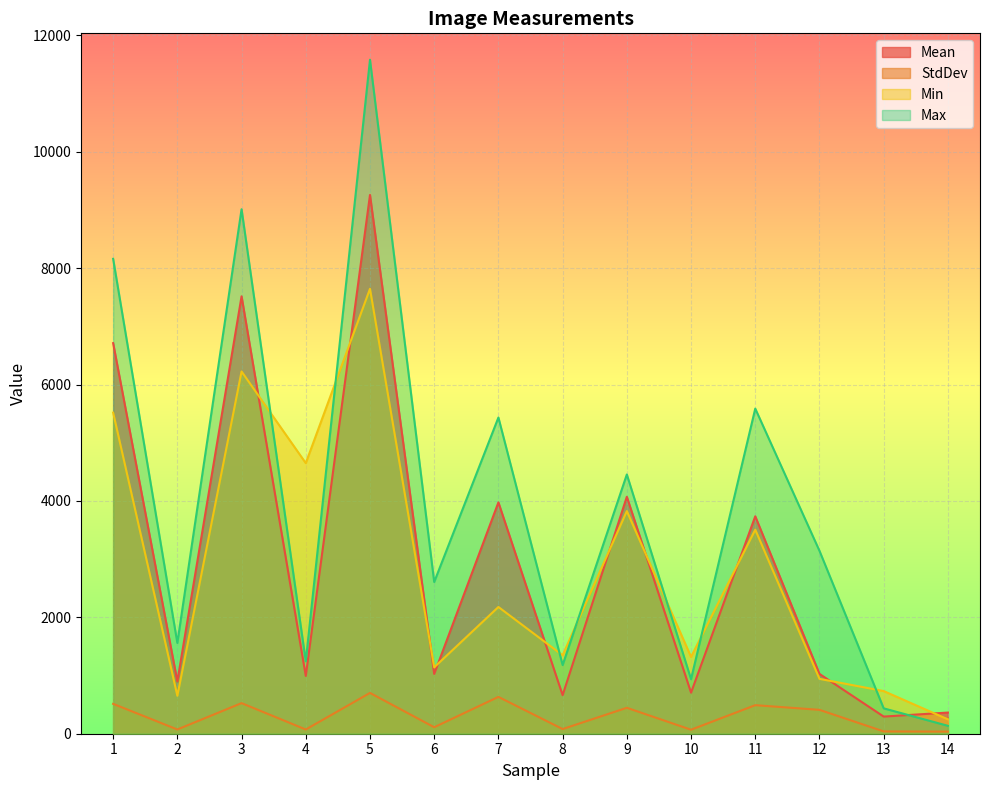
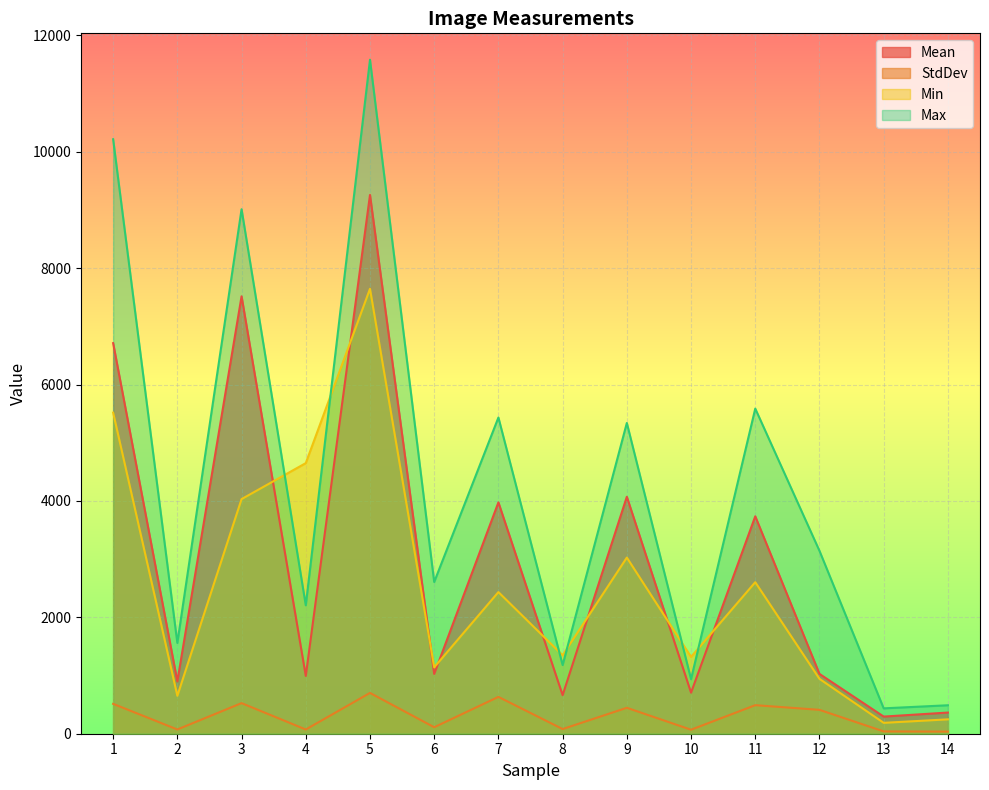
  {
    "Min": {
      "1": 5500,
      "2": 700,
-     "3": 6200,
+     "3": 4000,
      "4": 4700,
      "5": 7600,
      "6": 1100,
-     "7": 2200,
+     "7": 2400,
      "8": 1300,
-     "9": 3800,
+     "9": 3000,
      "10": 1300,
-     "11": 3500,
+     "11": 2600,
      "12": 900,
-     "13": 700,
+     "13": 200,
      "14": 200
    },
    "Max": {
-     "1": 8200,
+     "1": 10200,
      "2": 1600,
      "3": 9000,
-     "4": 1200,
+     "4": 2200,
      "5": 11600,
      "6": 2600,
      "7": 5400,
      "8": 1200,
-     "9": 4500,
+     "9": 5300,
      "10": 900,
      "11": 5600,
      "12": 3100,
      "13": 400,
-     "14": 100
+     "14": 500
    }
  }
